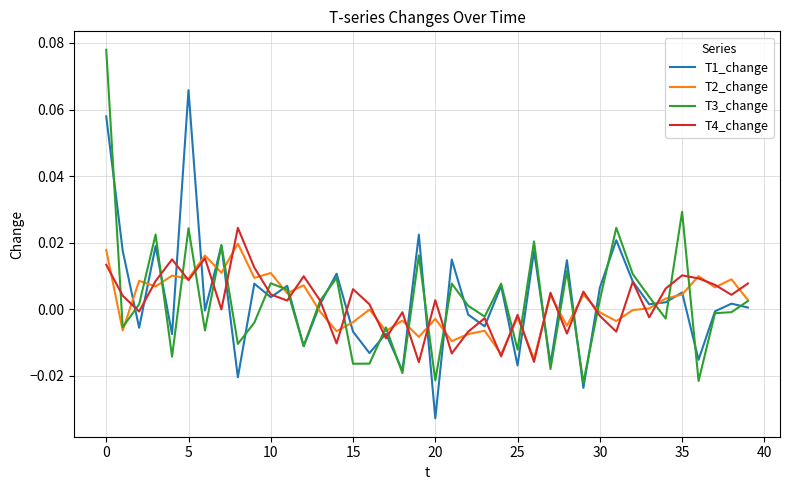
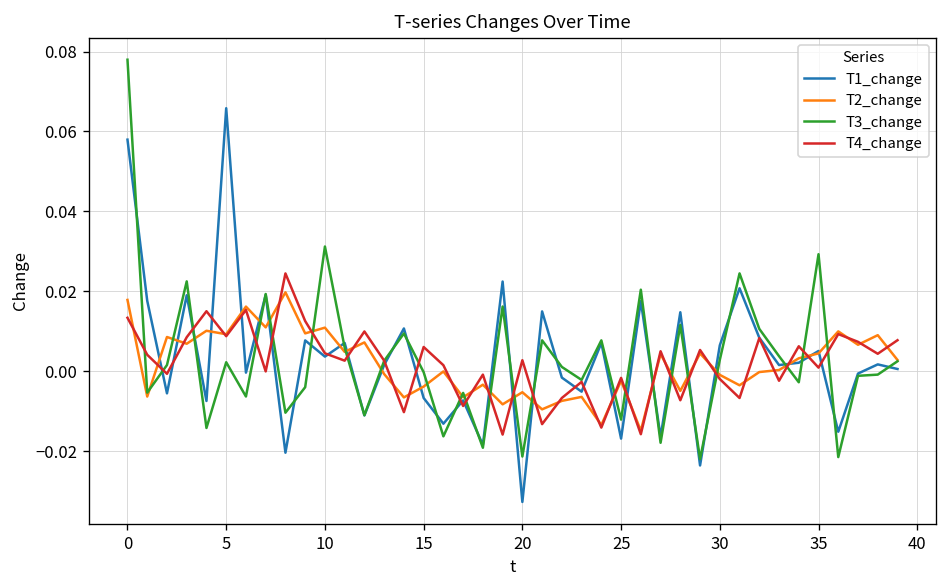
  {
    "T1_change": {
      "0": 0.058,
      "5": 0.066,
      "10": 0.004,
      "15": -0.007,
      "20": -0.033,
      "25": -0.017,
      "30": 0.006
    },
    "T2_change": {
      "0": 0.018,
      "10": 0.011,
      "15": -0.004,
-     "20": -0.003,
+     "20": -0.005,
      "30": -0.001
    },
    "T3_change": {
      "0": 0.078,
-     "5": 0.024,
-     "10": 0.008,
-     "15": -0.016,
+     "5": 0.002,
+     "10": 0.031,
+     "15": 0.000,
      "20": -0.021,
      "25": -0.012,
      "30": 0.003,
      "35": 0.029
    },
    "T4_change": {
      "0": 0.013,
      "10": 0.004,
      "15": 0.006,
      "20": 0.003,
      "30": -0.002,
-     "35": 0.010
+     "35": 0.001
    }
  }
